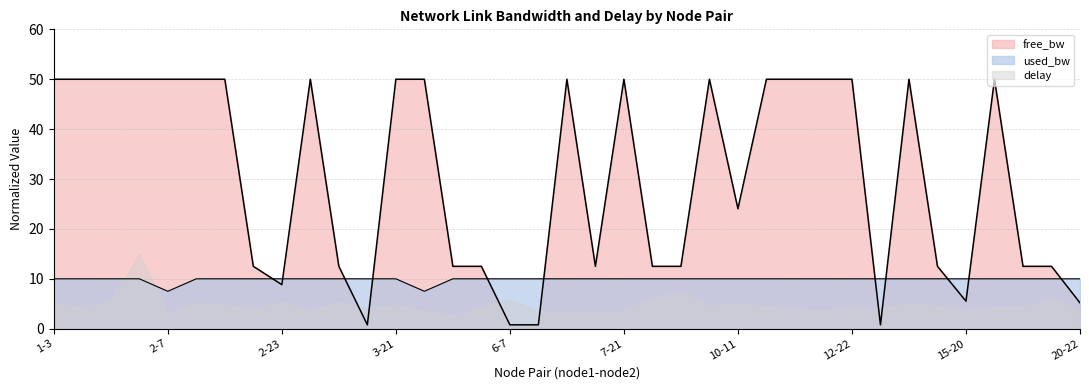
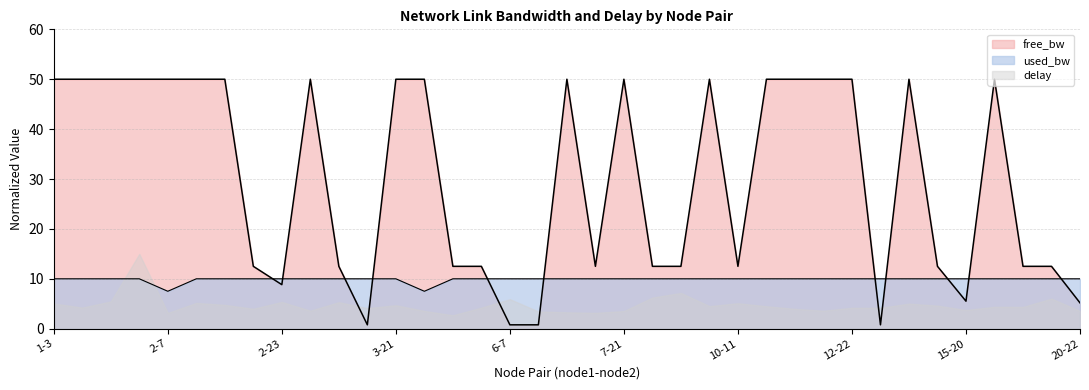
  {
    "free_bw": {
      "1-3": 50,
      "2-7": 50,
      "2-23": 9,
      "3-21": 50,
      "6-7": 1,
      "7-21": 50,
-     "10-11": 24,
+     "10-11": 12,
      "12-22": 50,
      "15-20": 6,
      "20-22": 5
    }
  }
